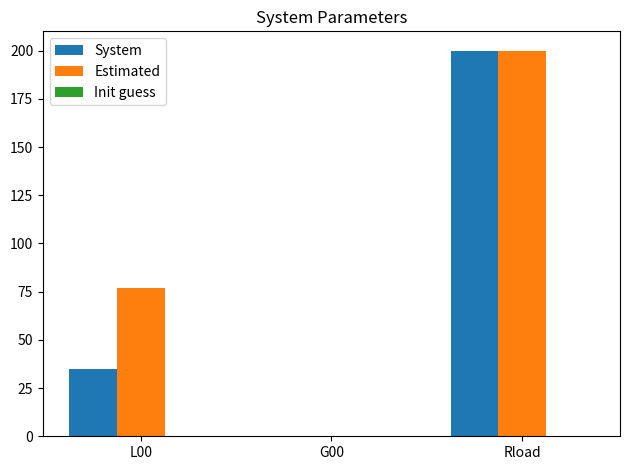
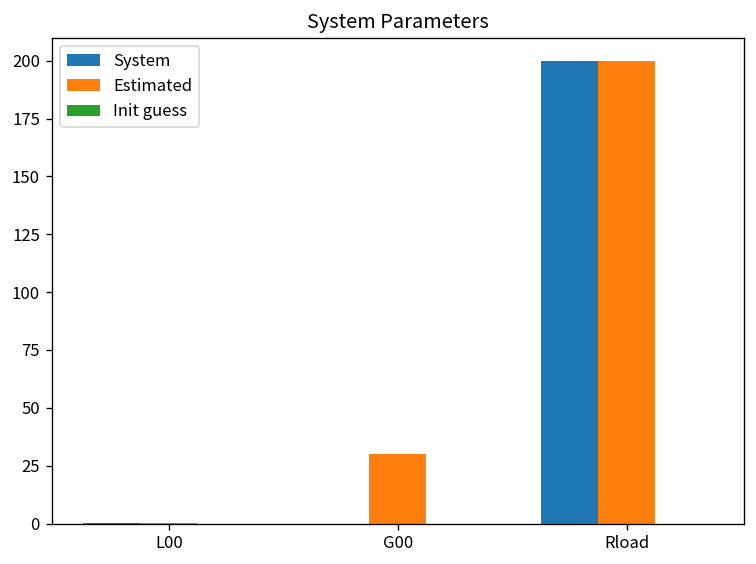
  {
    "System": {
-     "L00": 35,
+     "L00": 0,
      "Rload": 200
    },
    "Estimated": {
-     "L00": 77,
-     "G00": 0,
+     "L00": 0,
+     "G00": 30,
      "Rload": 200
    }
  }
